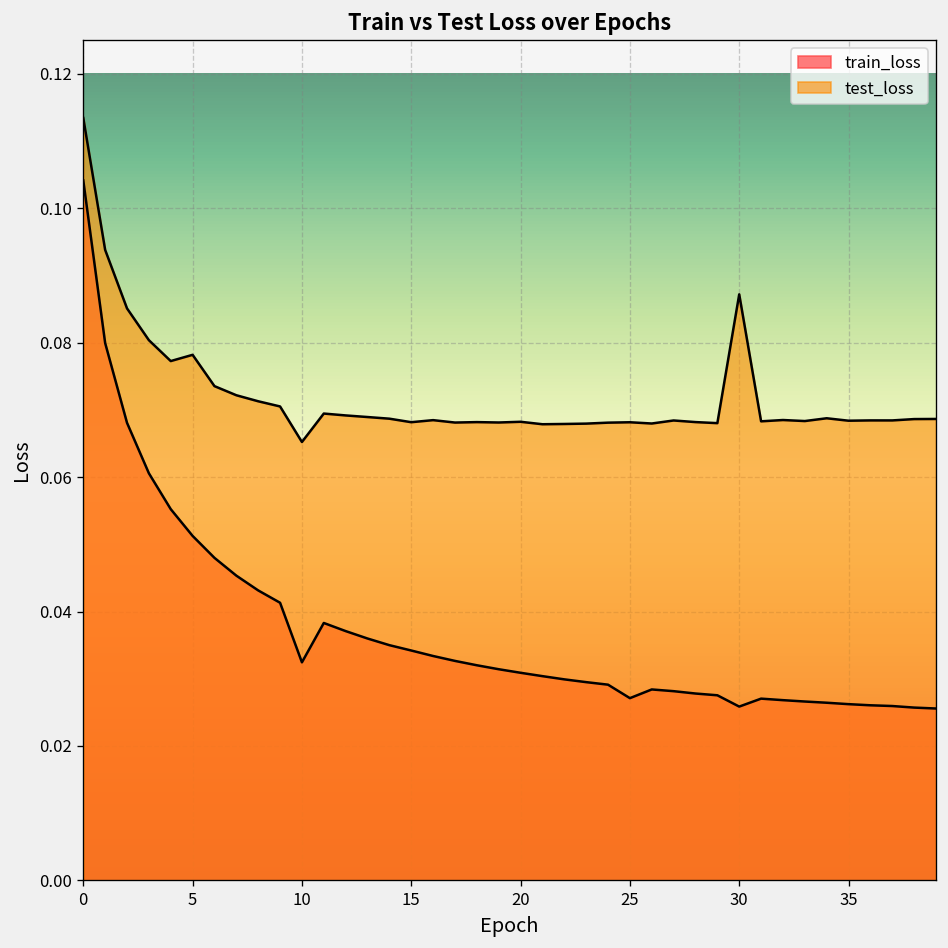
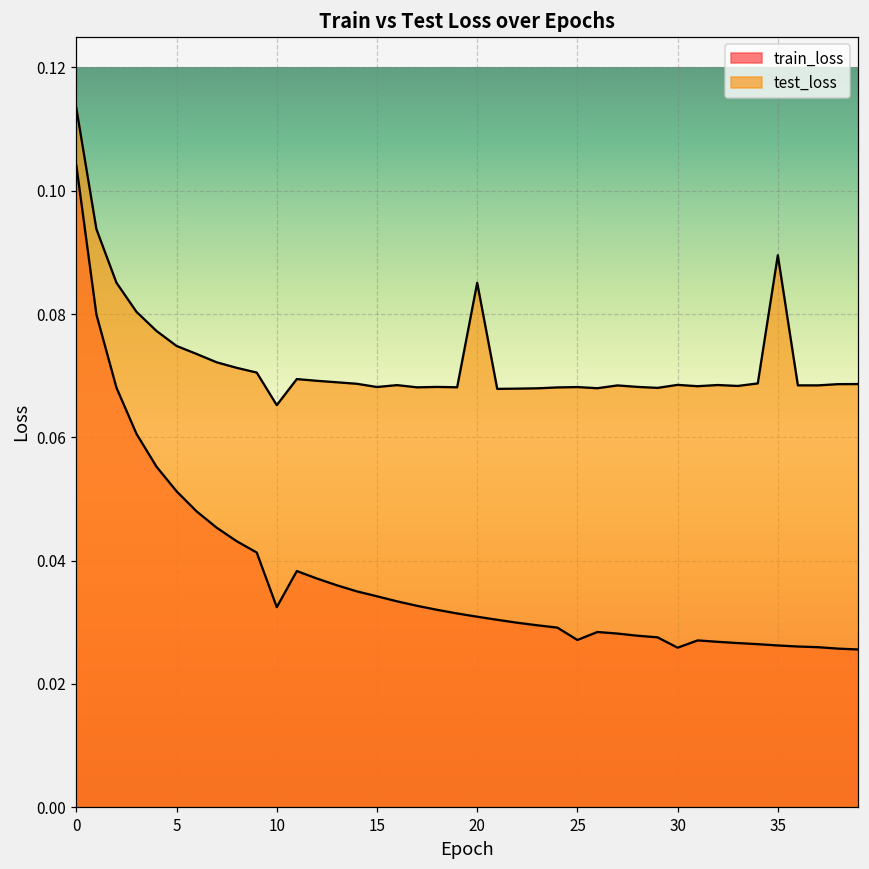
  {
    "train_loss": {
      "0": 0.104,
      "5": 0.051,
      "10": 0.032,
      "15": 0.034,
      "20": 0.031,
      "25": 0.027,
      "30": 0.026,
      "35": 0.026
    },
    "test_loss": {
      "0": 0.113,
-     "5": 0.078,
+     "5": 0.075,
      "10": 0.065,
      "15": 0.068,
-     "20": 0.068,
+     "20": 0.085,
      "25": 0.068,
-     "30": 0.087,
-     "35": 0.068
+     "30": 0.069,
+     "35": 0.090
    }
  }
